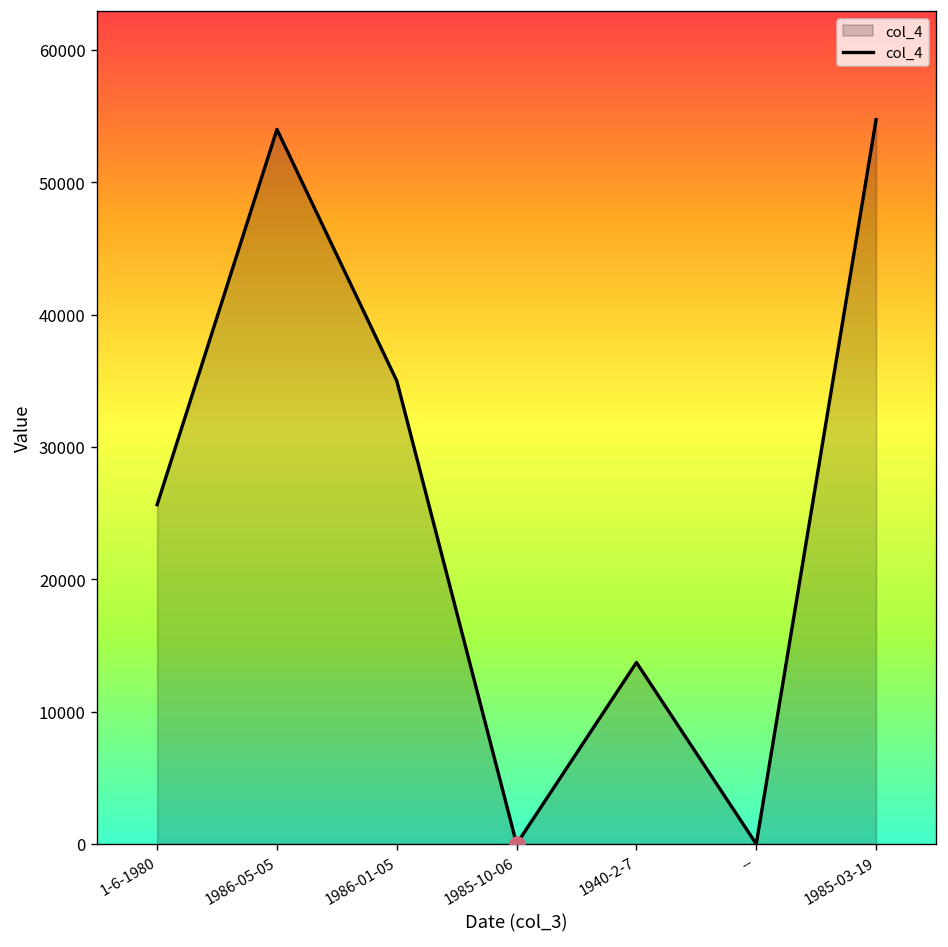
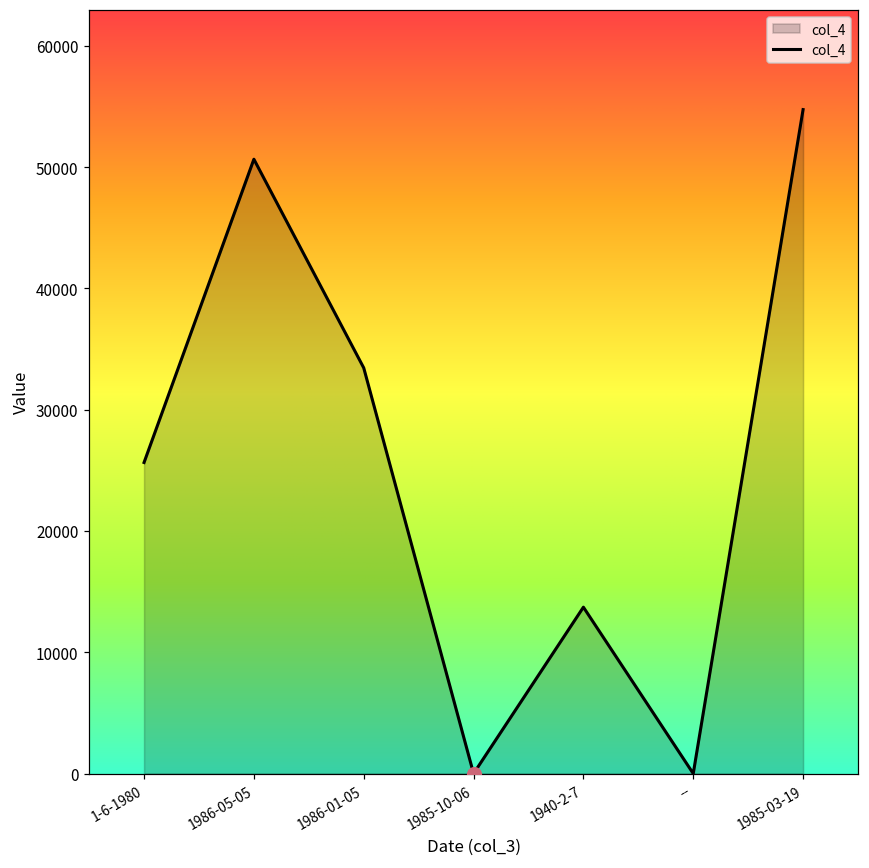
  {
    "col_4": {
      "1-6-1980": 25600,
-     "1986-05-05": 54000,
-     "1986-01-05": 35000,
+     "1986-05-05": 50600,
+     "1986-01-05": 33400,
      "1940-2-7": 13700,
      "--": 0,
      "1985-03-19": 54700
    }
  }
